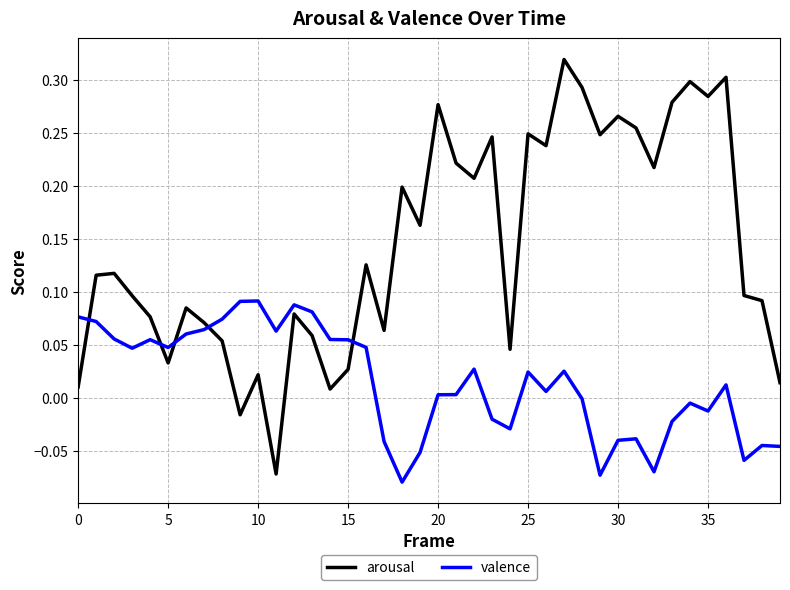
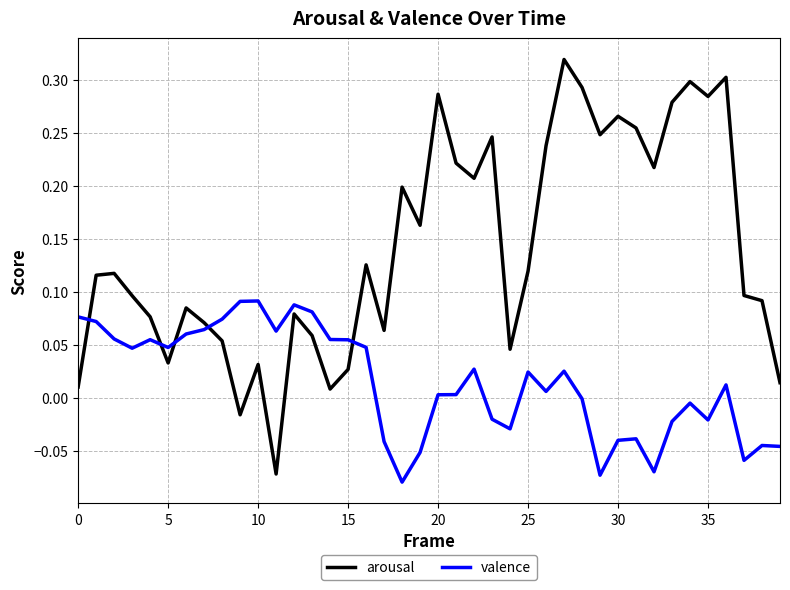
  {
    "arousal": {
      "0": 0.011,
      "5": 0.033,
-     "10": 0.022,
+     "10": 0.032,
      "15": 0.027,
-     "20": 0.276,
-     "25": 0.249,
+     "20": 0.286,
+     "25": 0.120,
      "30": 0.266,
      "35": 0.284
    },
    "valence": {
      "0": 0.077,
      "5": 0.048,
      "10": 0.092,
      "15": 0.055,
      "20": 0.003,
      "25": 0.025,
      "30": -0.040,
-     "35": -0.012
+     "35": -0.021
    }
  }
